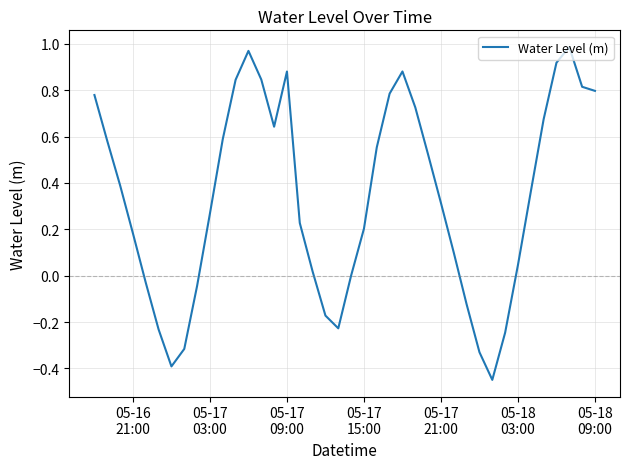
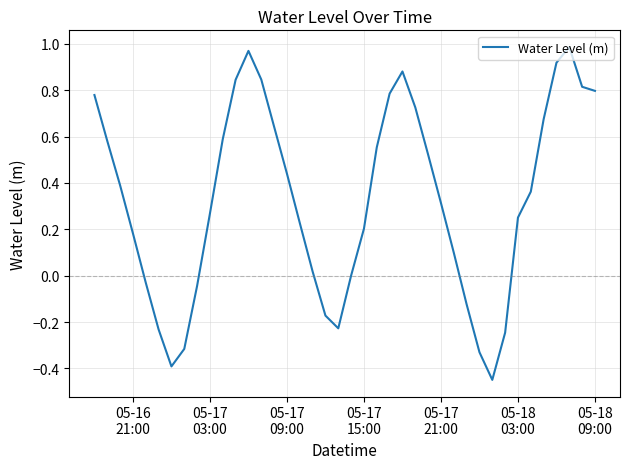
  {
    "05-16 21:00": 0.18,
    "05-17 03:00": 0.27,
-   "05-17 09:00": 0.88,
+   "05-17 09:00": 0.44,
    "05-17 15:00": 0.20,
    "05-17 21:00": 0.31,
-   "05-18 03:00": 0.05,
+   "05-18 03:00": 0.25,
    "05-18 09:00": 0.80
  }
